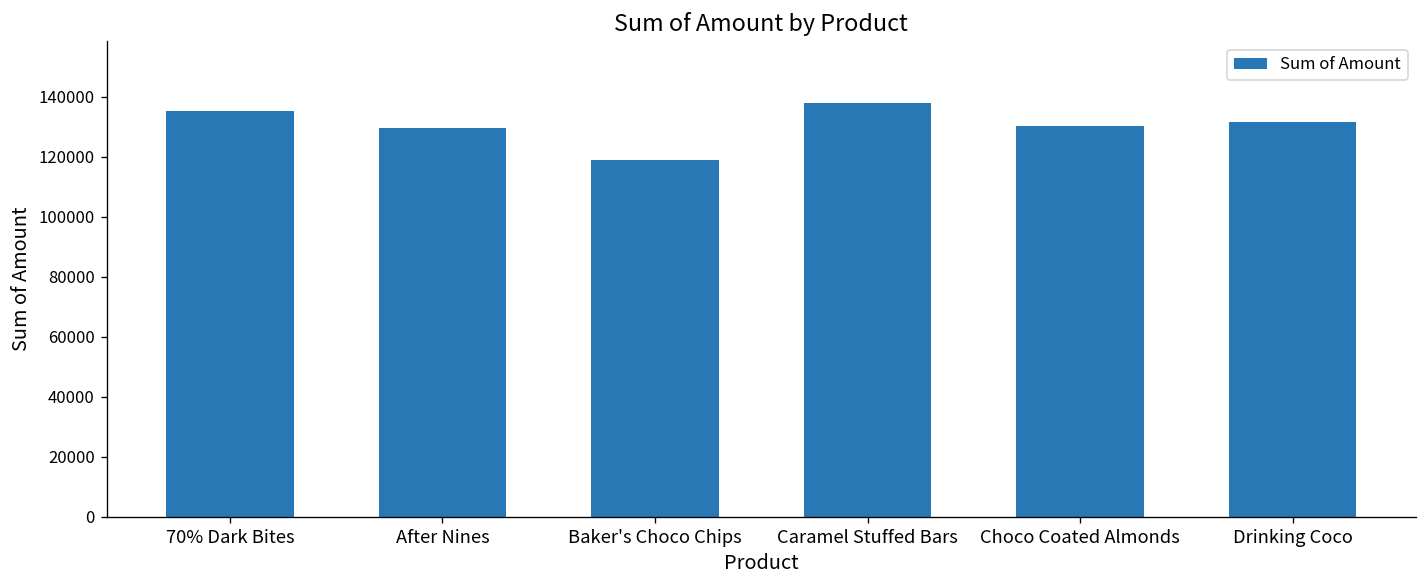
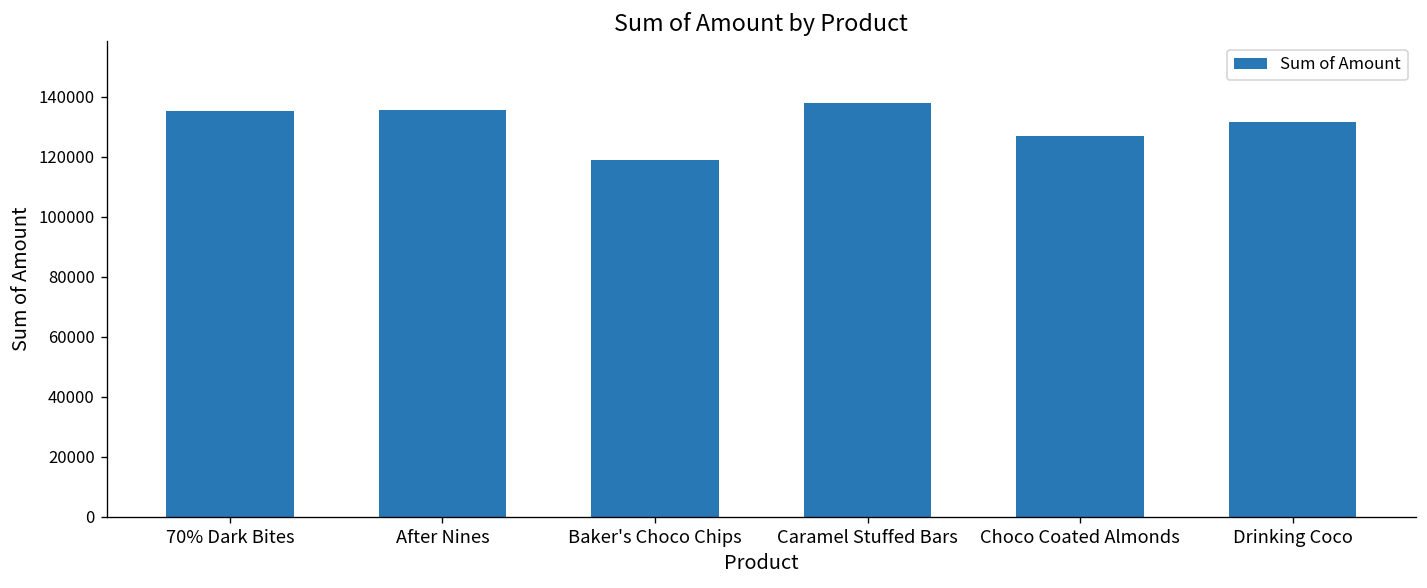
  {
    "70% Dark Bites": 135000,
-   "After Nines": 130000,
+   "After Nines": 135000,
    "Baker's Choco Chips": 119000,
    "Caramel Stuffed Bars": 138000,
-   "Choco Coated Almonds": 130000,
+   "Choco Coated Almonds": 127000,
    "Drinking Coco": 132000
  }
